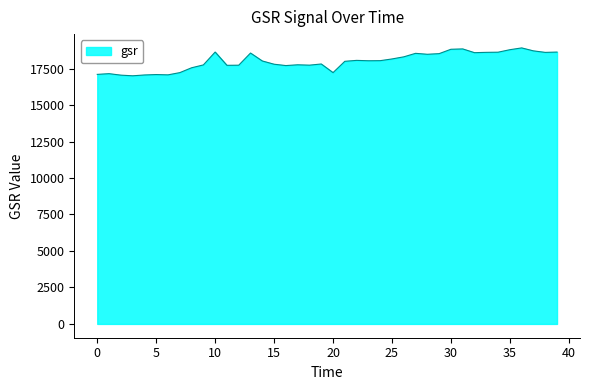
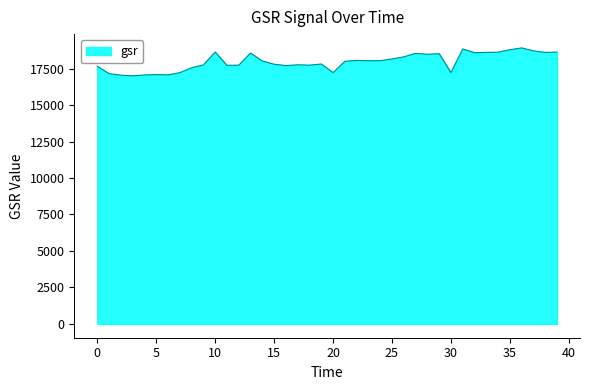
  {
-   "0": 17100,
+   "0": 17700,
    "5": 17100,
    "10": 18600,
    "15": 17800,
    "20": 17200,
    "25": 18200,
-   "30": 18800,
+   "30": 17200,
    "35": 18800
  }
